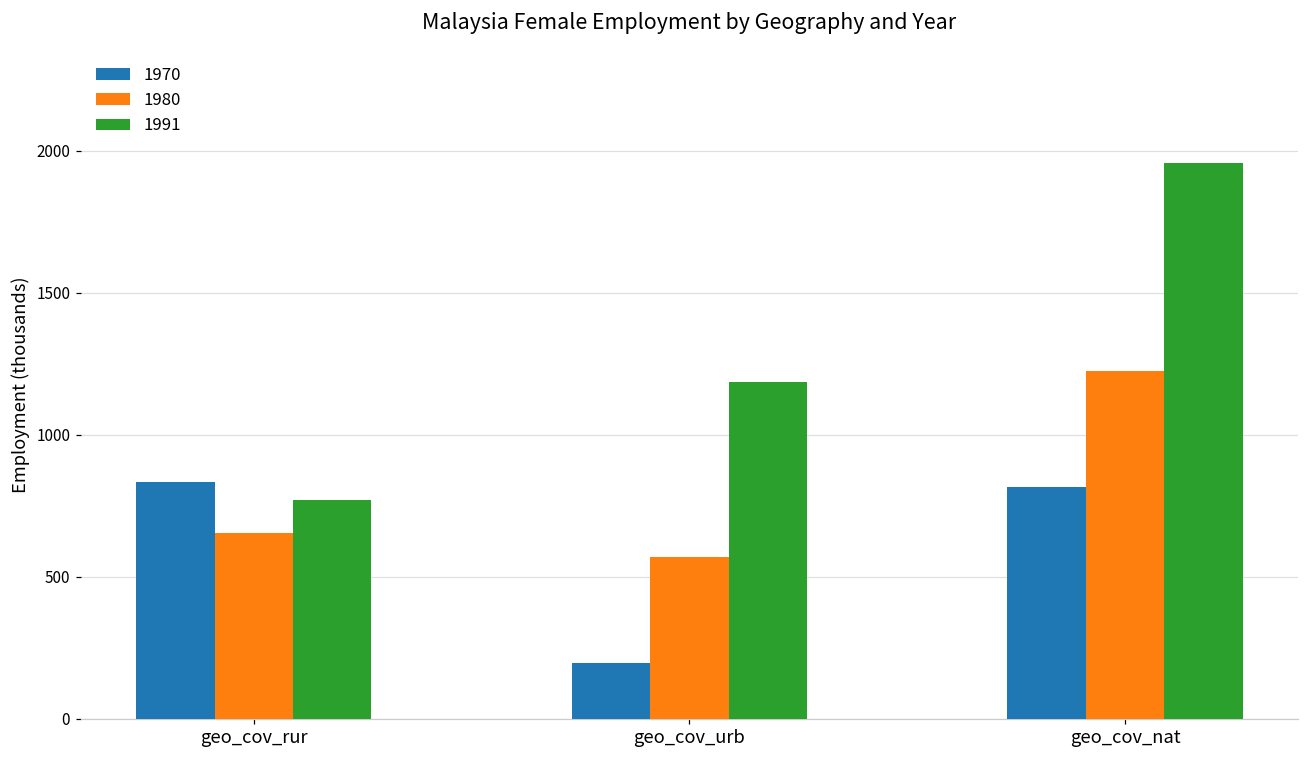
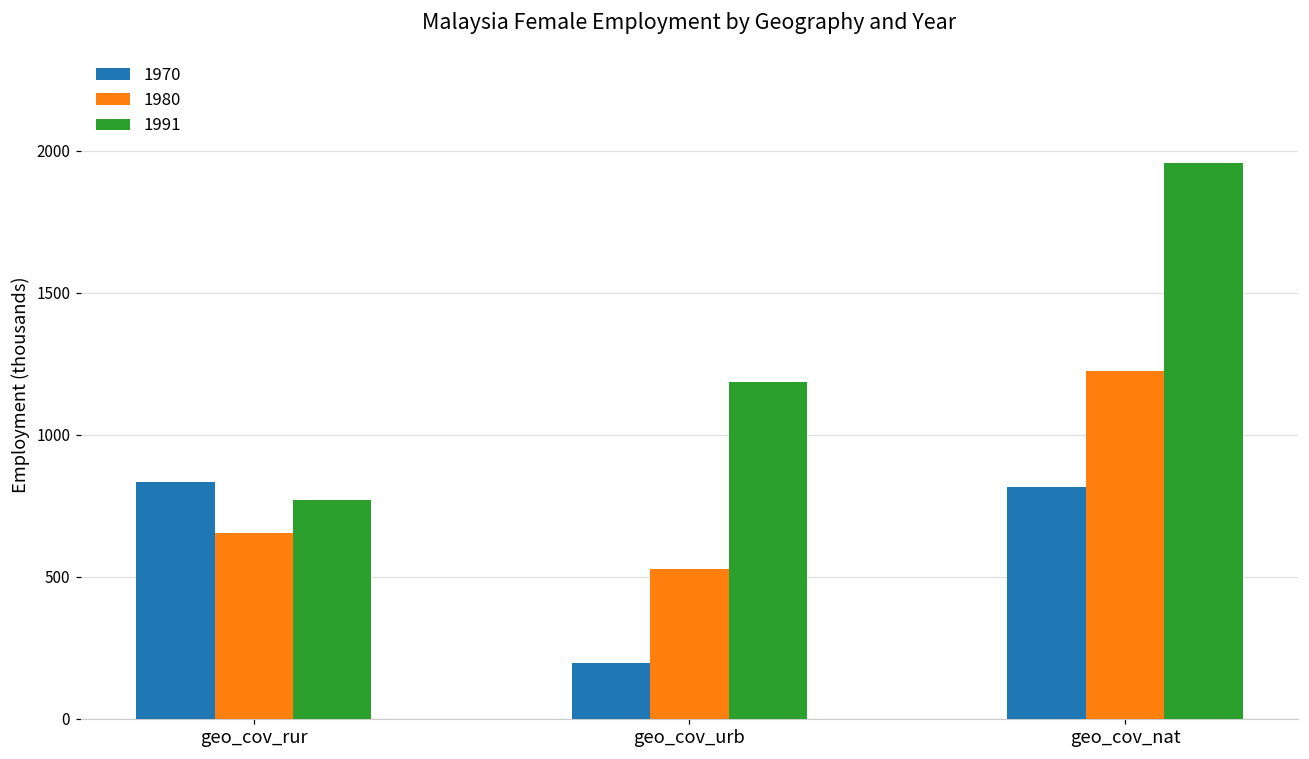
  {
    "1970": {
      "geo_cov_rur": 830,
      "geo_cov_urb": 200,
      "geo_cov_nat": 820
    },
    "1980": {
      "geo_cov_rur": 660,
-     "geo_cov_urb": 570,
+     "geo_cov_urb": 530,
      "geo_cov_nat": 1230
    },
    "1991": {
      "geo_cov_rur": 770,
      "geo_cov_urb": 1190,
      "geo_cov_nat": 1960
    }
  }
